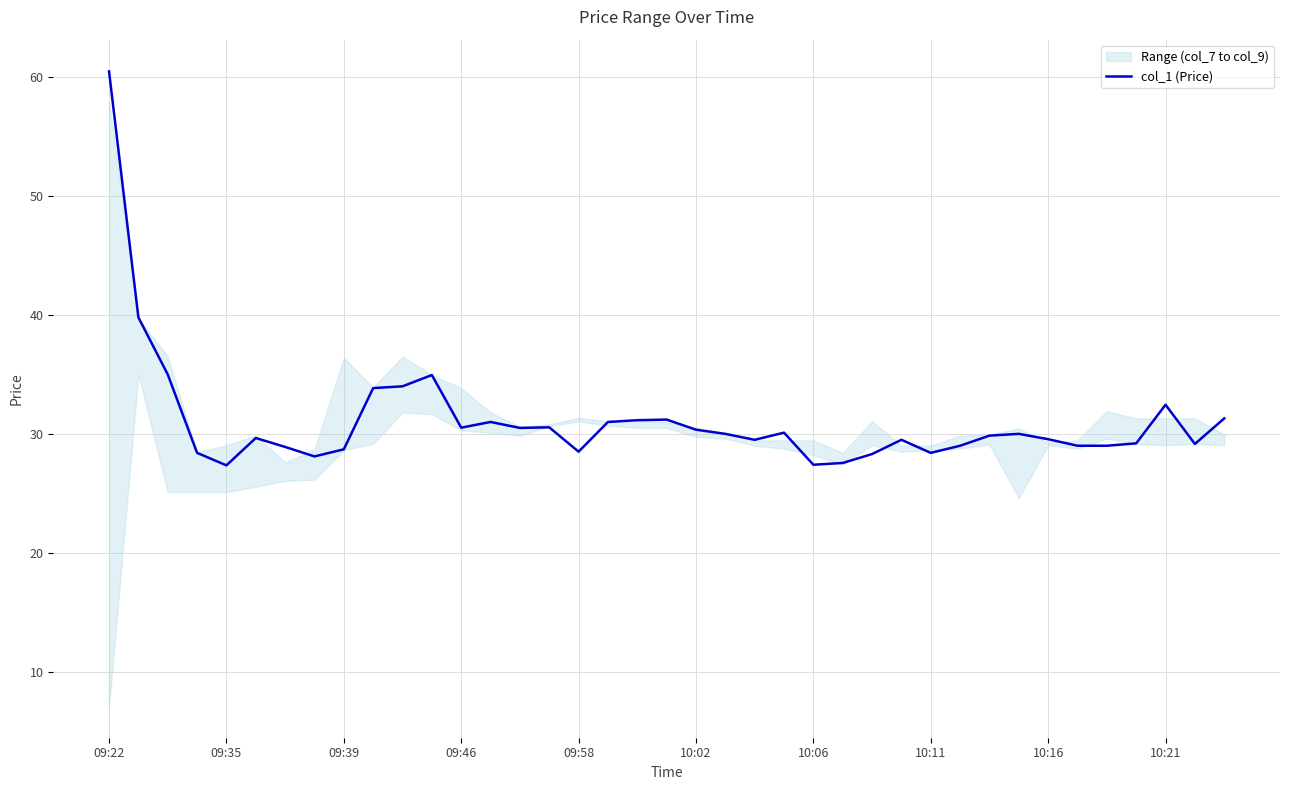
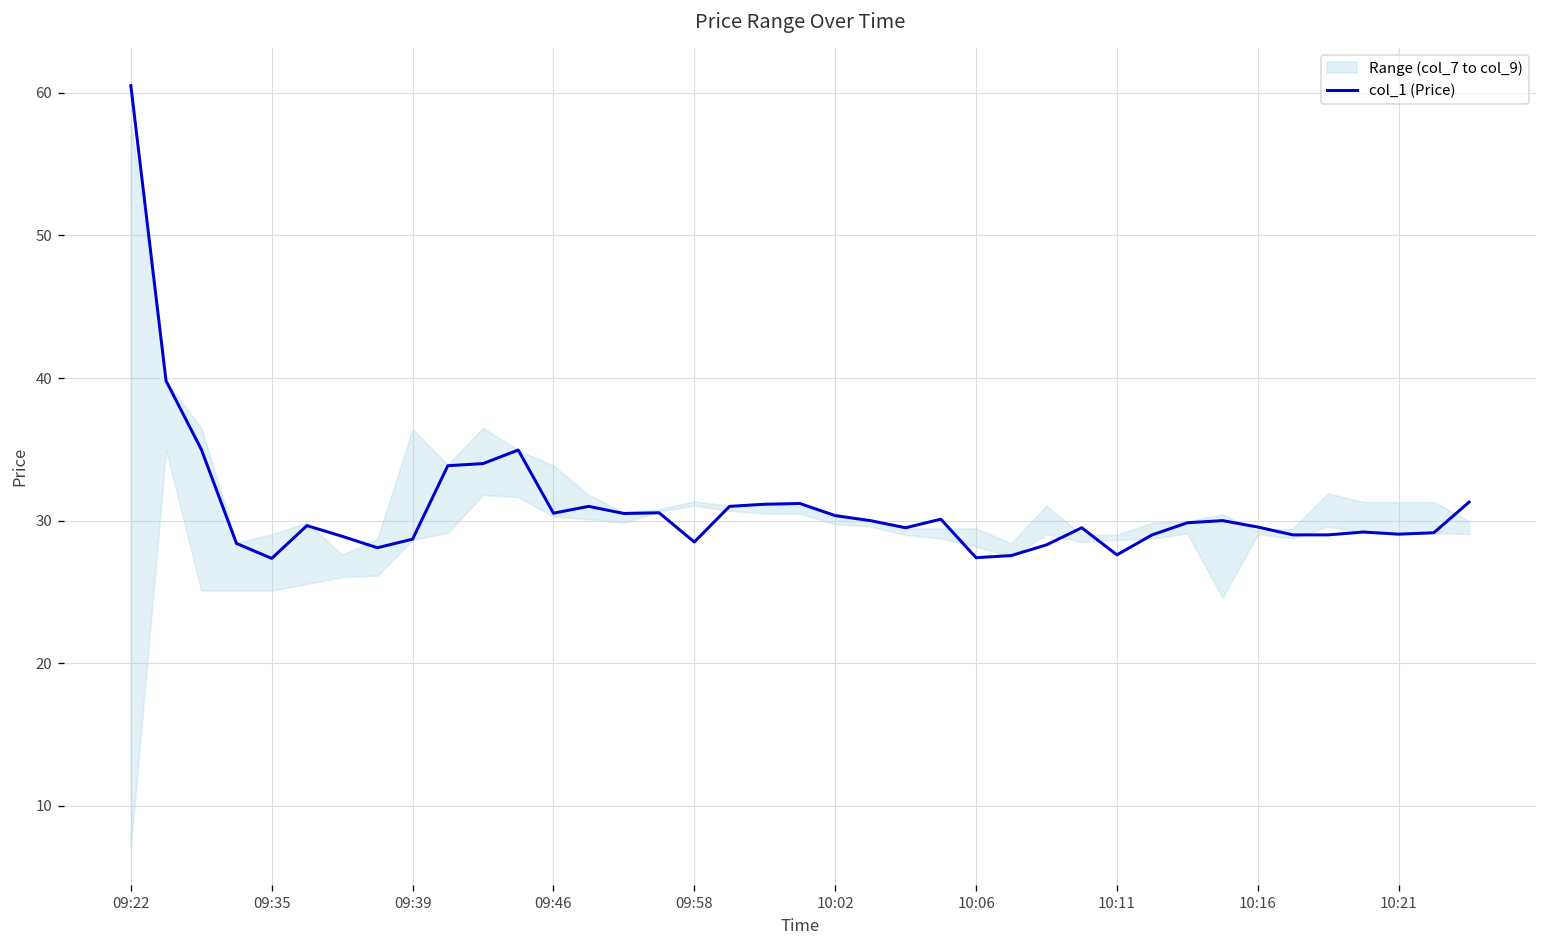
  {
    "col_1 (Price)": {
      "09:22": 60.5,
      "09:35": 27.4,
      "09:39": 28.7,
      "09:46": 30.5,
      "09:58": 28.5,
      "10:06": 27.4,
-     "10:11": 28.4,
+     "10:11": 27.6,
      "10:16": 29.6,
-     "10:21": 32.5
+     "10:21": 29.1
    }
  }
